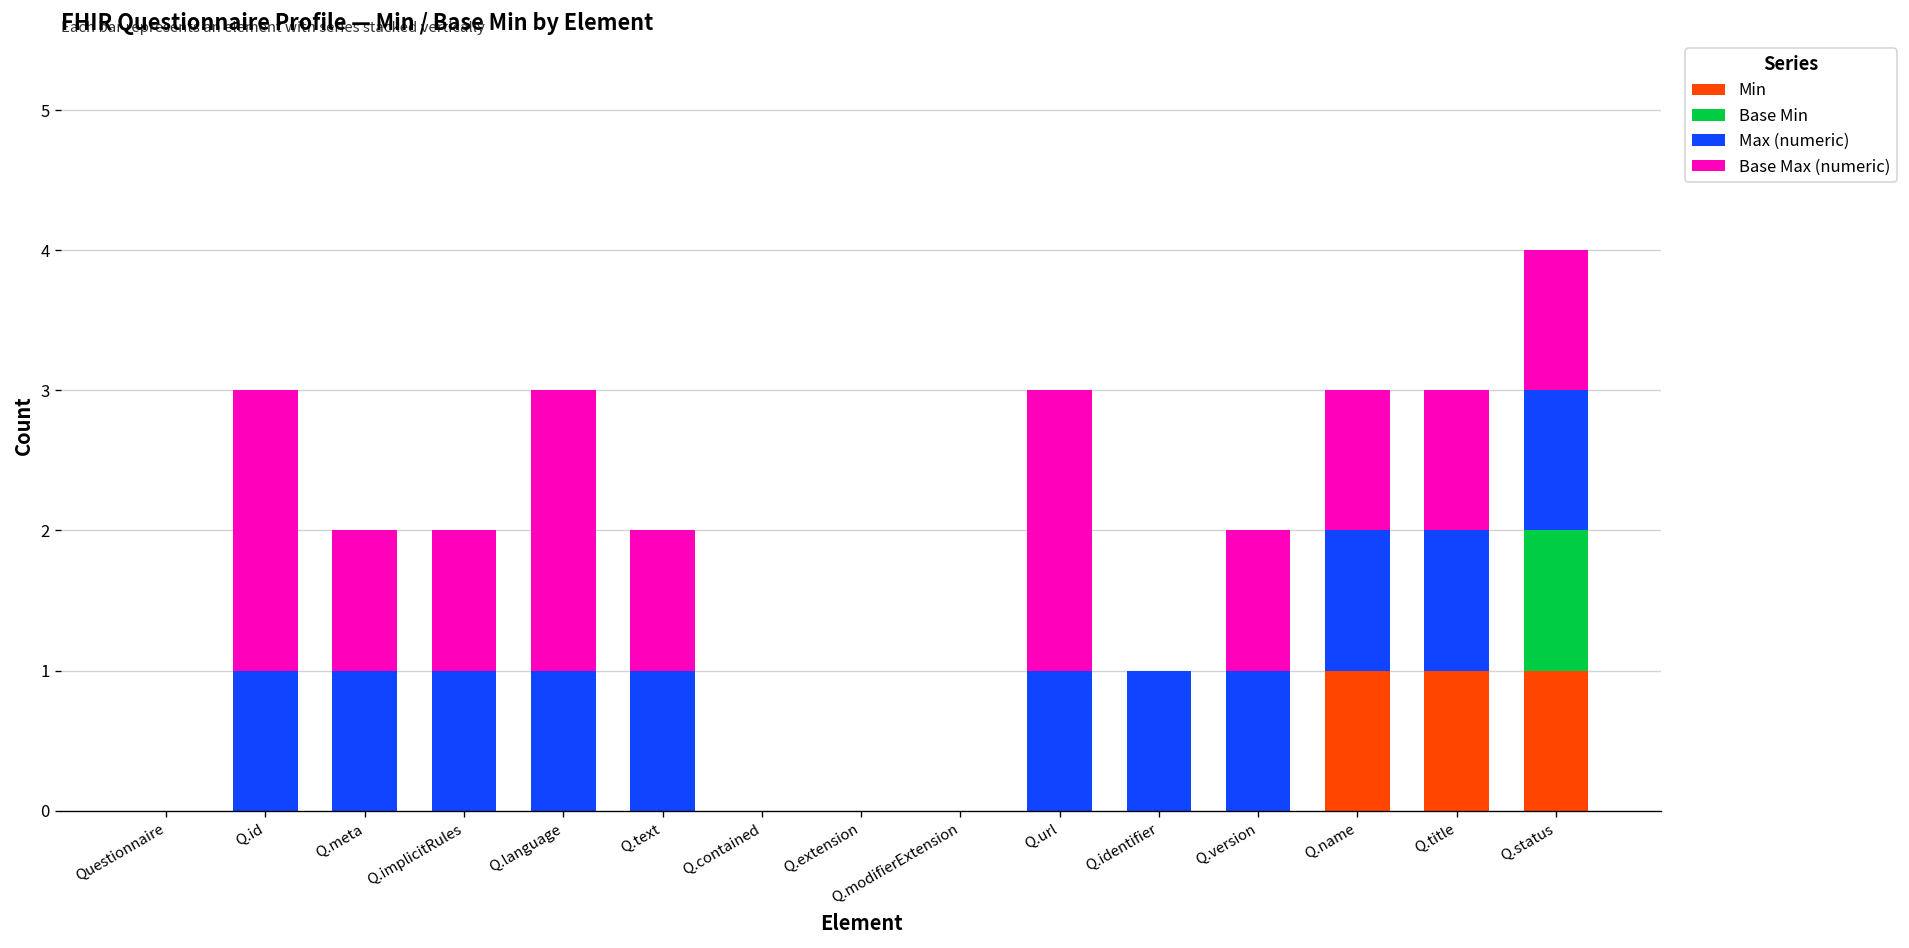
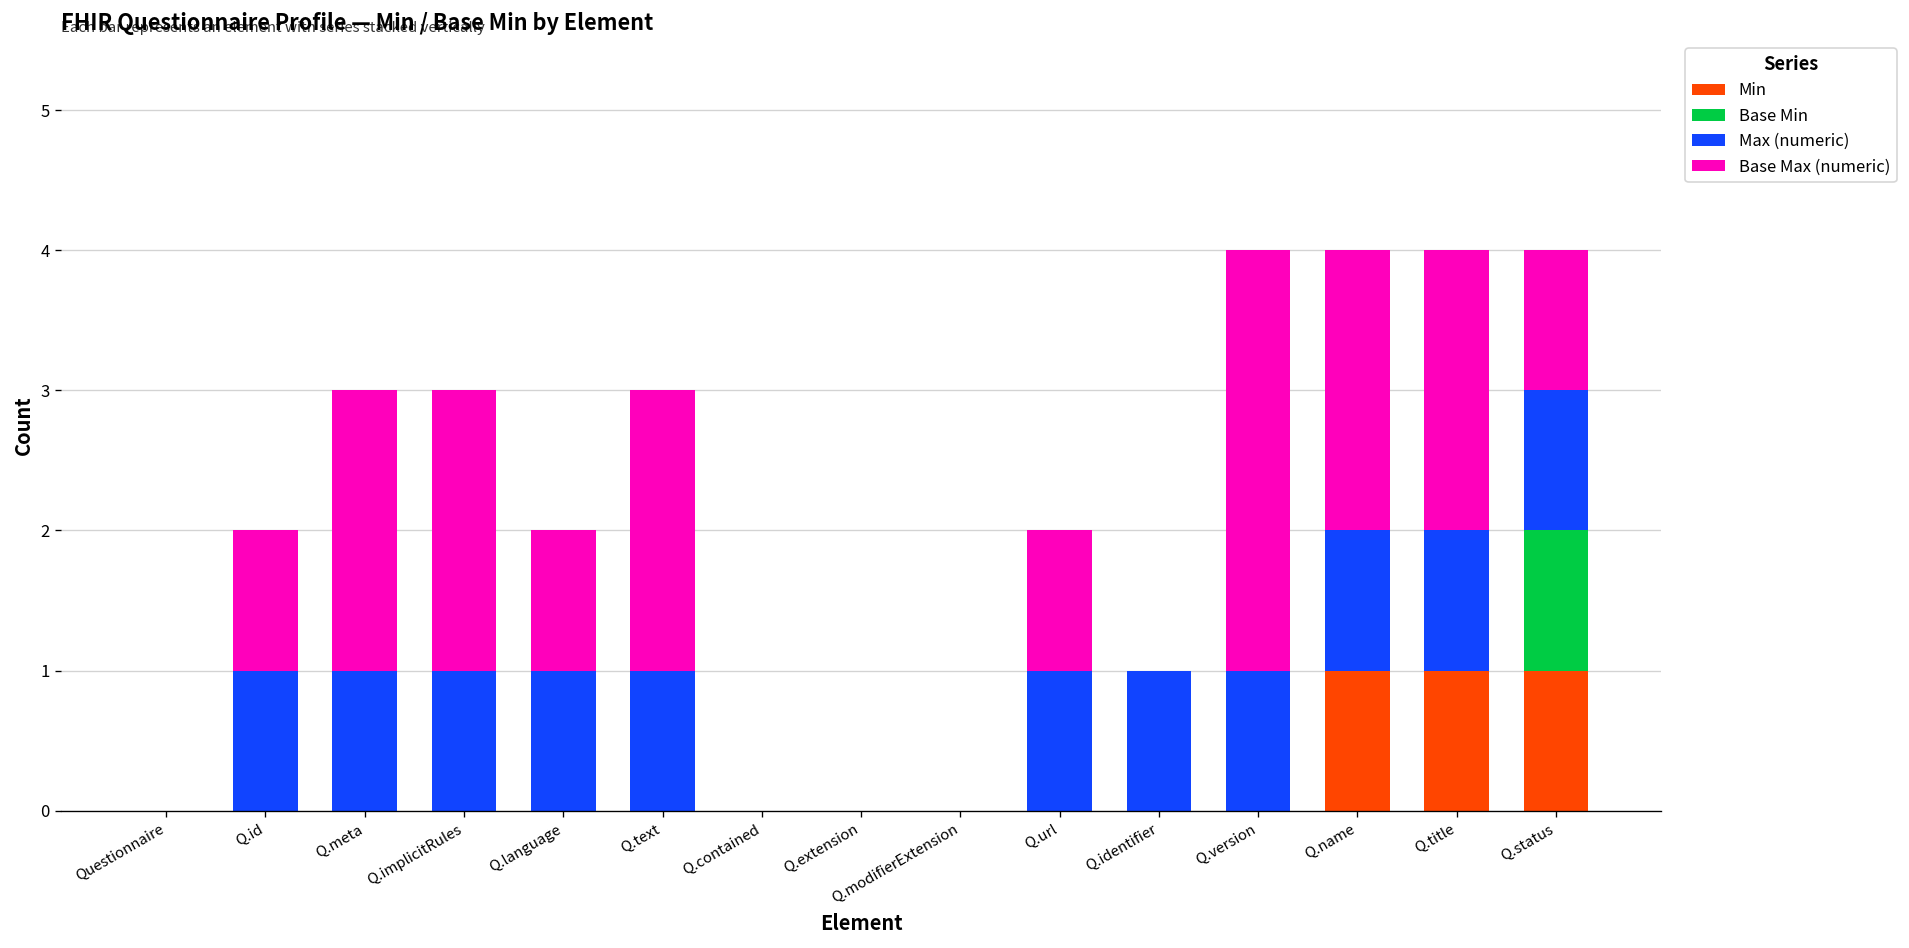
  {
    "Min": {
      "Questionnaire": 0,
      "Q.id": 0,
      "Q.meta": 0,
      "Q.implicitRules": 0,
      "Q.language": 0,
      "Q.text": 0,
      "Q.contained": 0,
      "Q.extension": 0,
      "Q.modifierExtension": 0,
      "Q.url": 0,
      "Q.identifier": 0,
      "Q.version": 0,
      "Q.name": 1,
      "Q.title": 1,
      "Q.status": 1
    },
    "Max (numeric)": {
      "Questionnaire": 0,
      "Q.id": 1,
      "Q.meta": 1,
      "Q.implicitRules": 1,
      "Q.language": 1,
      "Q.text": 1,
      "Q.contained": 0,
      "Q.extension": 0,
      "Q.modifierExtension": 0,
      "Q.url": 1,
      "Q.identifier": 1,
      "Q.version": 1,
      "Q.name": 1,
      "Q.title": 1,
      "Q.status": 1
    },
    "Base Max (numeric)": {
      "Questionnaire": 0,
-     "Q.id": 2,
-     "Q.meta": 1,
-     "Q.implicitRules": 1,
-     "Q.language": 2,
-     "Q.text": 1,
+     "Q.id": 1,
+     "Q.meta": 2,
+     "Q.implicitRules": 2,
+     "Q.language": 1,
+     "Q.text": 2,
      "Q.contained": 0,
      "Q.extension": 0,
      "Q.modifierExtension": 0,
-     "Q.url": 2,
+     "Q.url": 1,
      "Q.identifier": 0,
-     "Q.version": 1,
-     "Q.name": 1,
-     "Q.title": 1,
+     "Q.version": 3,
+     "Q.name": 2,
+     "Q.title": 2,
      "Q.status": 1
    }
  }
